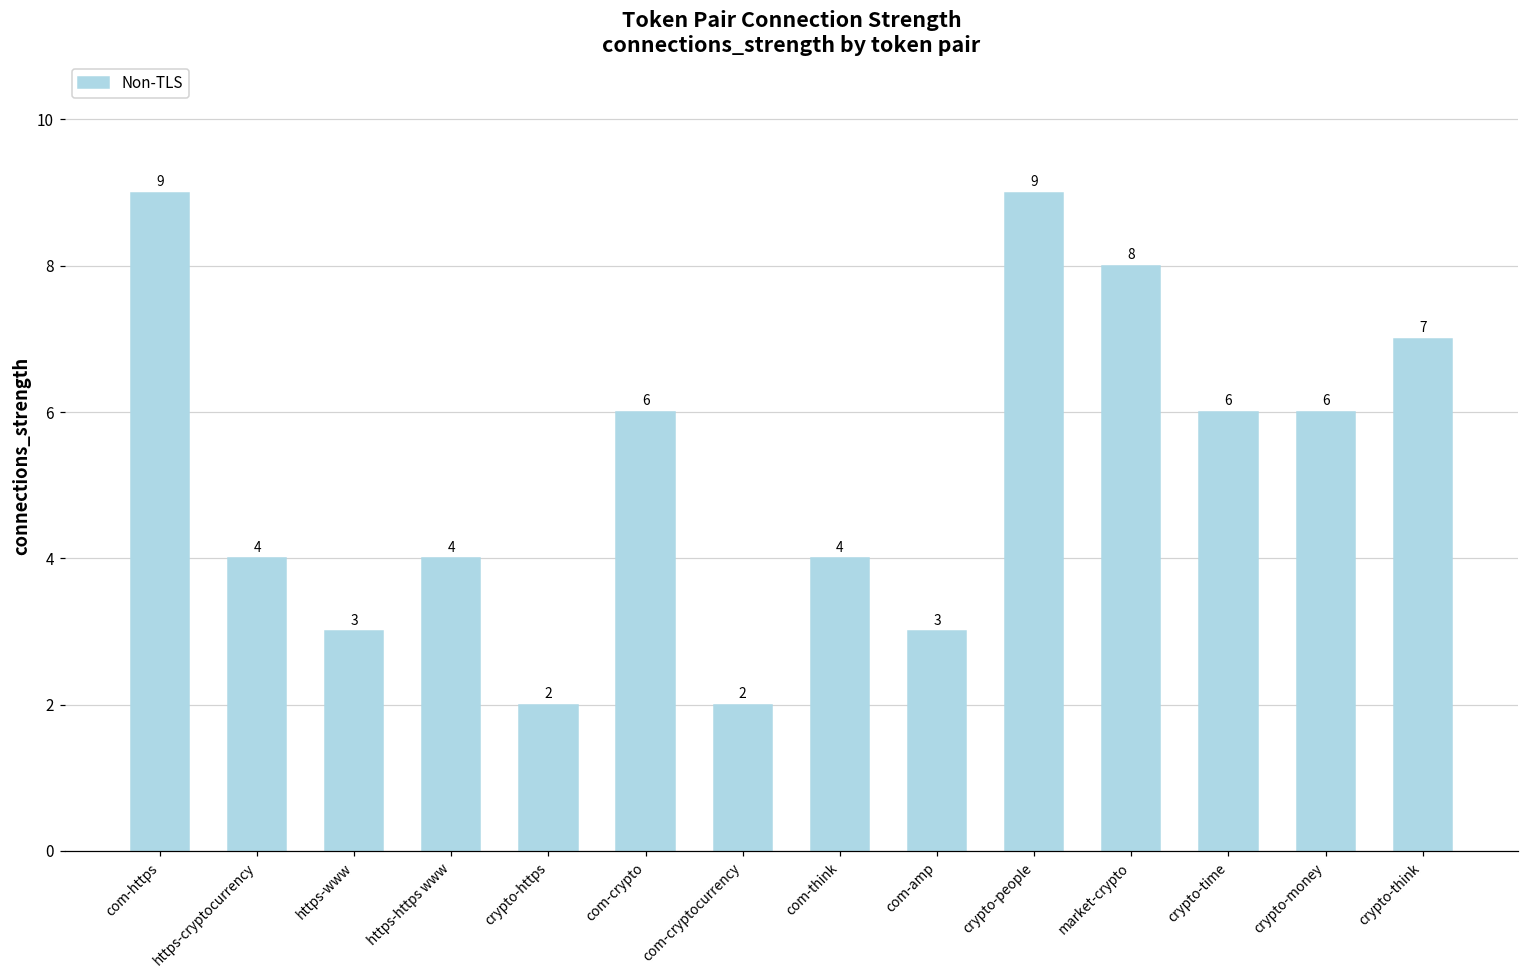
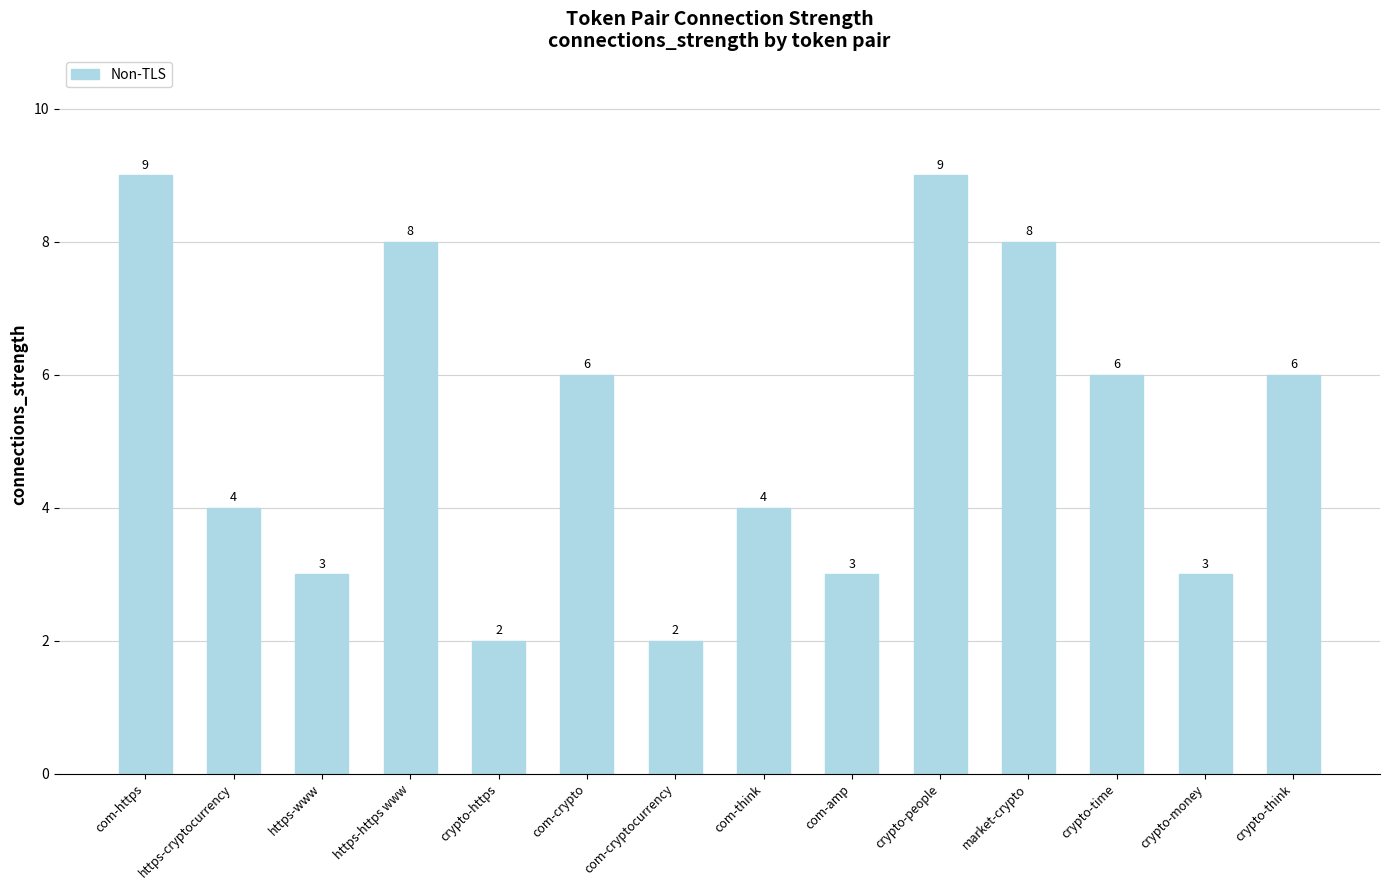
  {
    "com-https": 9,
    "https-cryptocurrency": 4,
    "https-www": 3,
-   "https-https www": 4,
+   "https-https www": 8,
    "crypto-https": 2,
    "com-crypto": 6,
    "com-cryptocurrency": 2,
    "com-think": 4,
    "com-amp": 3,
    "crypto-people": 9,
    "market-crypto": 8,
    "crypto-time": 6,
-   "crypto-money": 6,
-   "crypto-think": 7
+   "crypto-money": 3,
+   "crypto-think": 6
  }
